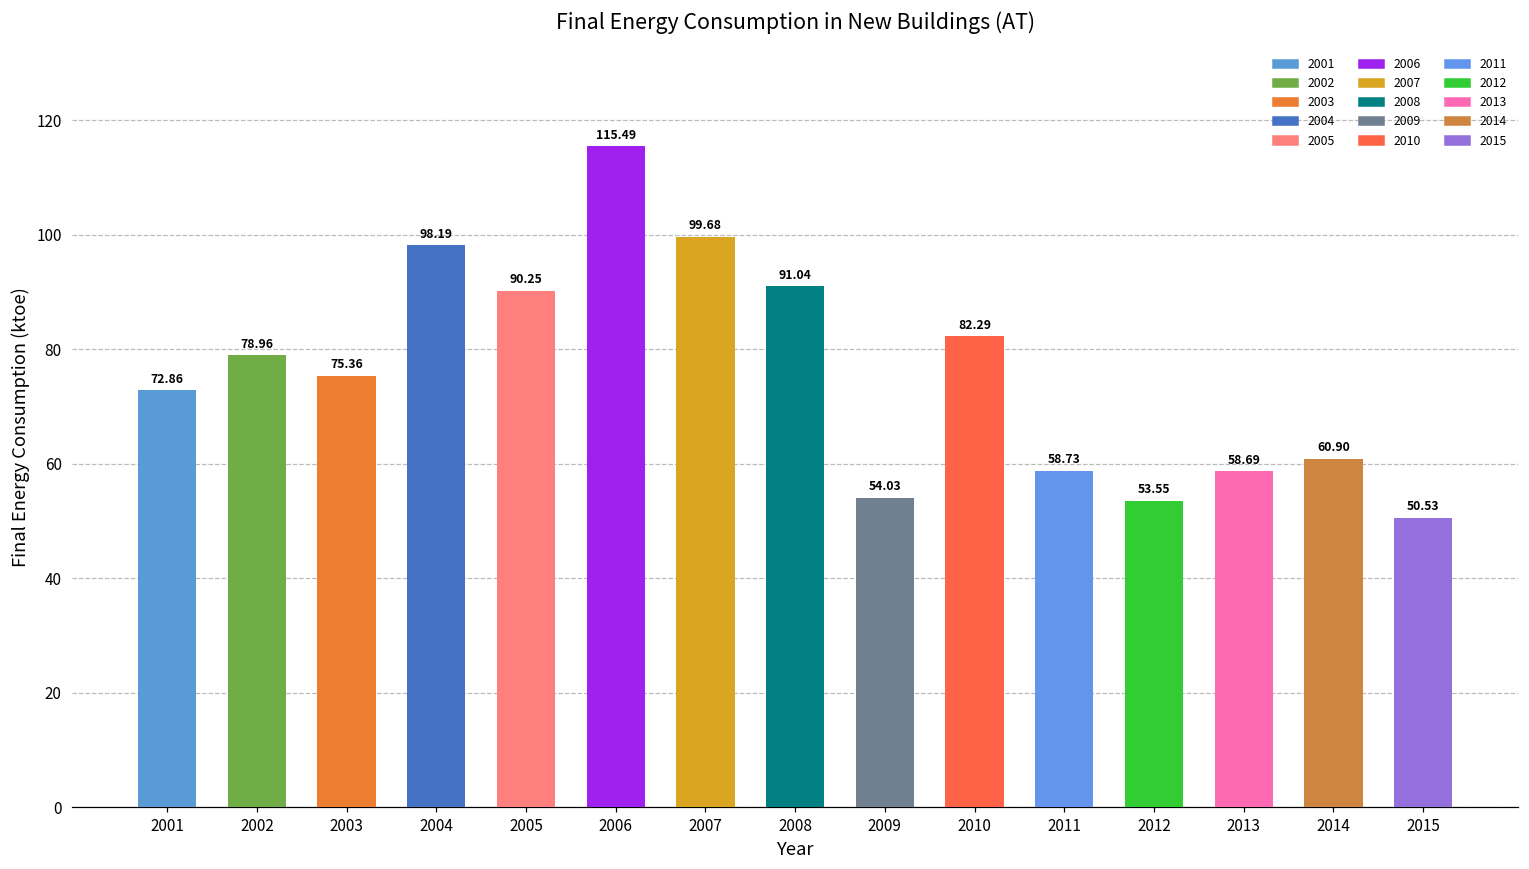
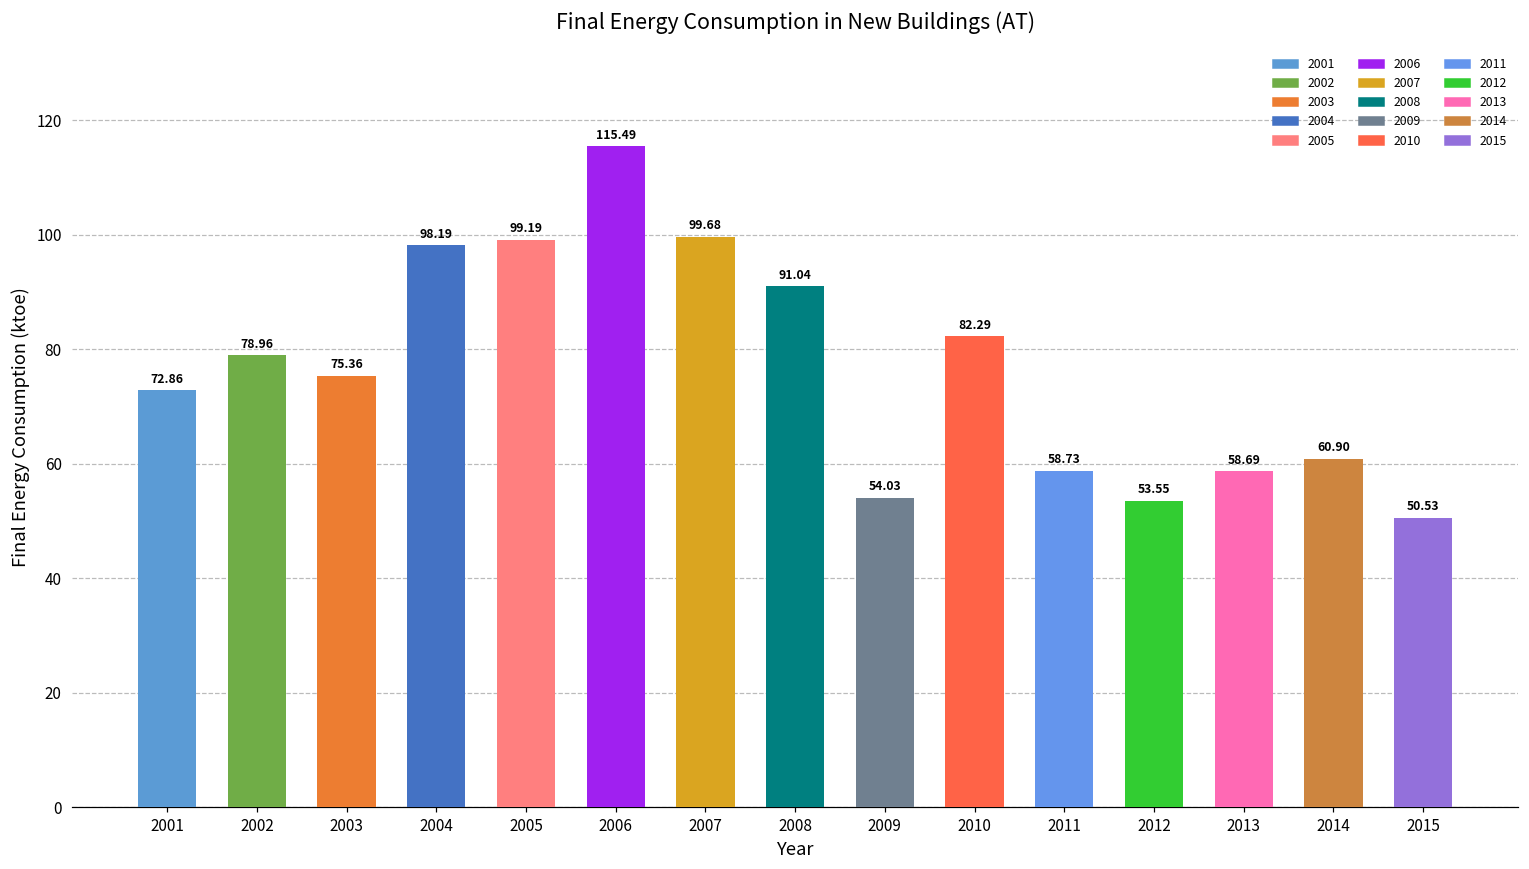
  {
    "2001": 72.86,
    "2002": 78.96,
    "2003": 75.36,
    "2004": 98.19,
-   "2005": 90.25,
+   "2005": 99.19,
    "2006": 115.49,
    "2007": 99.68,
    "2008": 91.04,
    "2009": 54.03,
    "2010": 82.29,
    "2011": 58.73,
    "2012": 53.55,
    "2013": 58.69,
    "2014": 60.90,
    "2015": 50.53
  }
